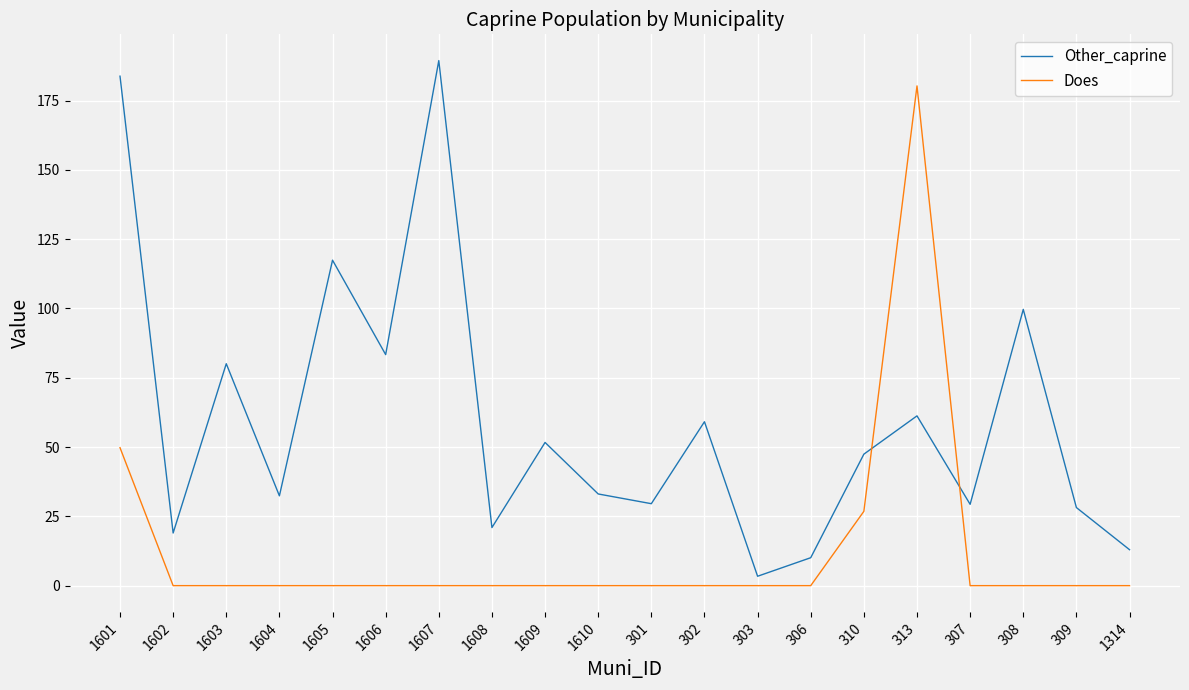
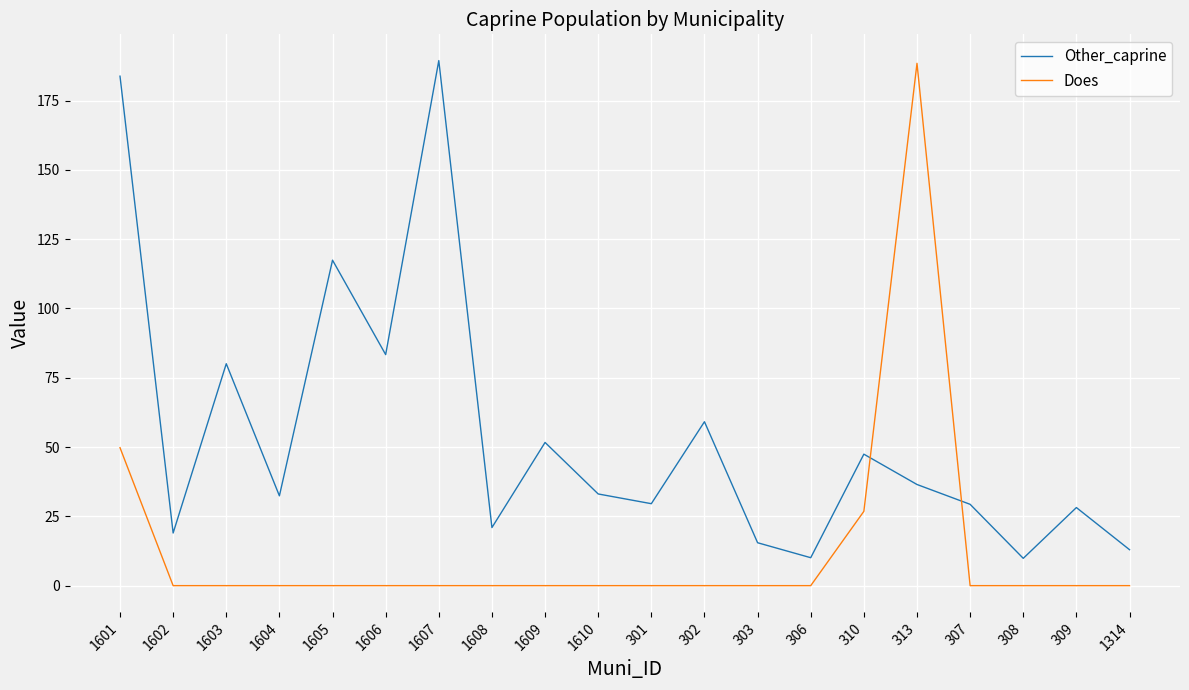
  {
    "Other_caprine": {
      "1601": 184,
      "1602": 19,
      "1603": 80,
      "1604": 32,
      "1605": 117,
      "1606": 83,
      "1607": 189,
      "1608": 21,
      "1609": 52,
      "1610": 33,
      "301": 30,
      "302": 59,
-     "303": 3,
+     "303": 15,
      "306": 10,
      "310": 47,
-     "313": 61,
+     "313": 36,
      "307": 29,
-     "308": 100,
+     "308": 10,
      "309": 28,
      "1314": 13
    },
    "Does": {
      "1601": 50,
      "1602": 0,
      "1603": 0,
      "1604": 0,
      "1605": 0,
      "1606": 0,
      "1607": 0,
      "1608": 0,
      "1609": 0,
      "1610": 0,
      "301": 0,
      "302": 0,
      "303": 0,
      "306": 0,
      "310": 27,
-     "313": 180,
+     "313": 188,
      "307": 0,
      "308": 0,
      "309": 0,
      "1314": 0
    }
  }
